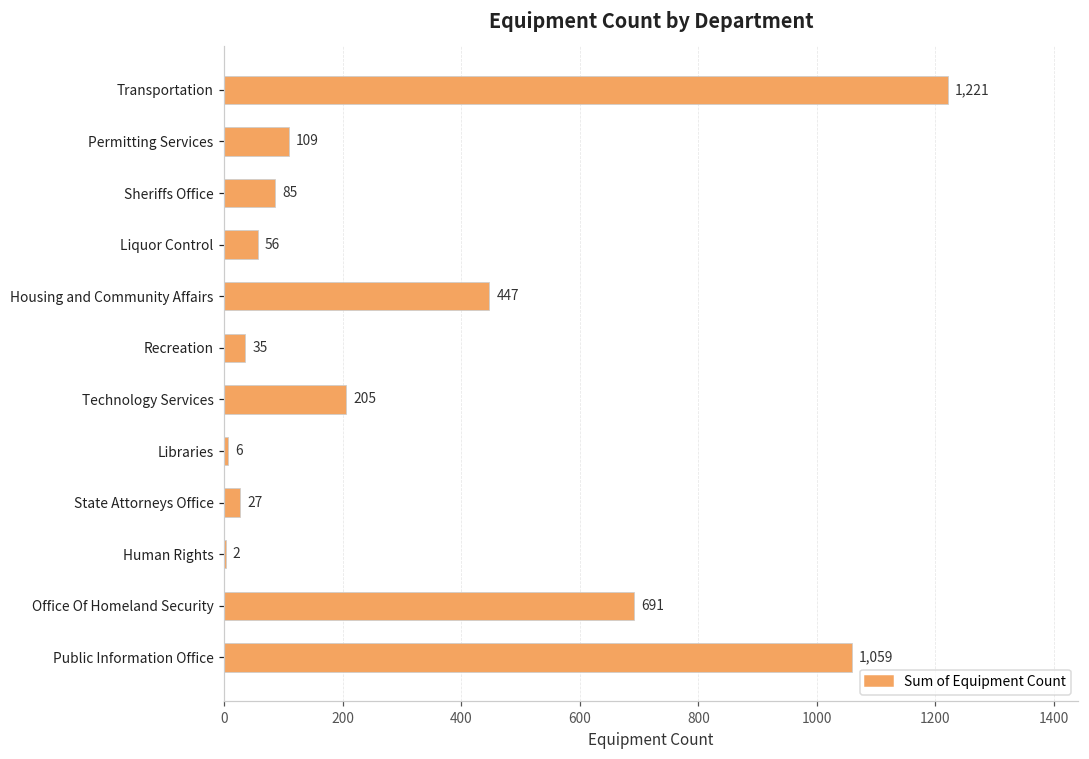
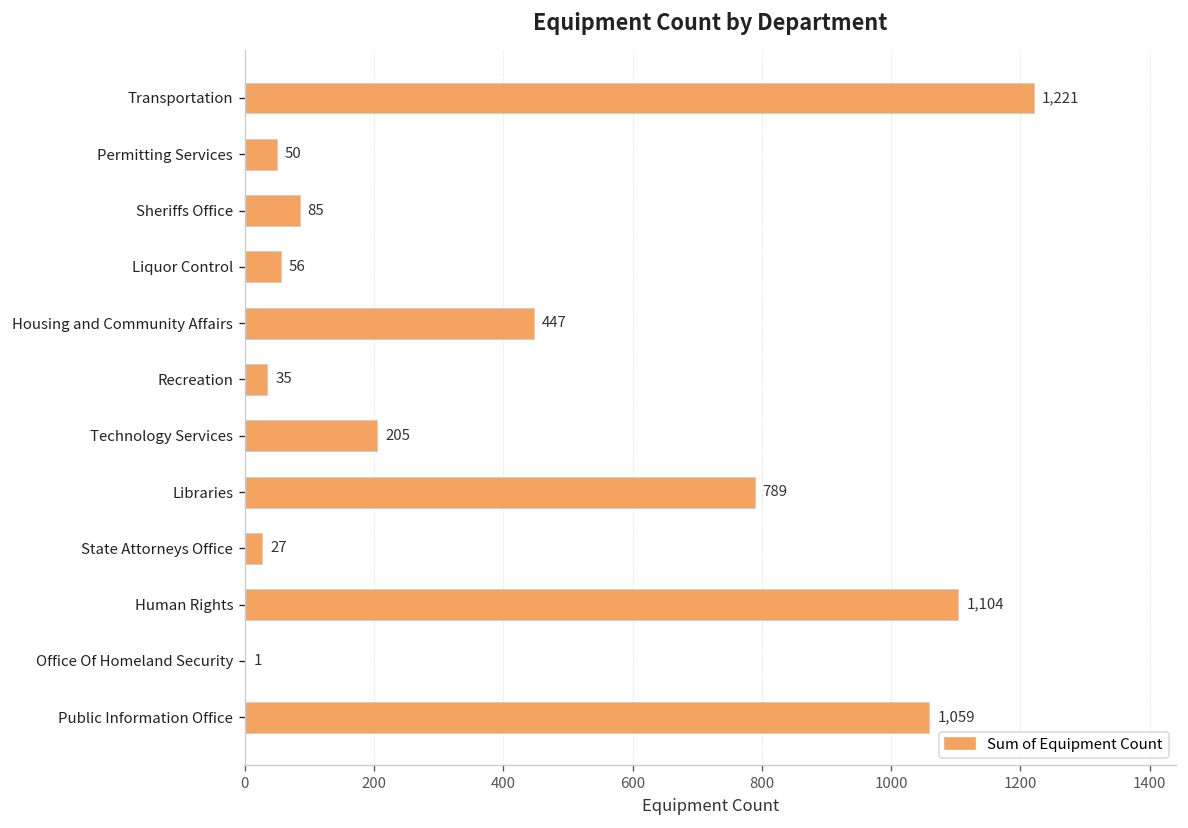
  {
    "Transportation": "1,221",
-   "Permitting Services": "109",
+   "Permitting Services": "50",
    "Sheriffs Office": "85",
    "Liquor Control": "56",
    "Housing and Community Affairs": "447",
    "Recreation": "35",
    "Technology Services": "205",
-   "Libraries": "6",
+   "Libraries": "789",
    "State Attorneys Office": "27",
-   "Human Rights": "2",
-   "Office Of Homeland Security": "691",
+   "Human Rights": "1,104",
+   "Office Of Homeland Security": "1",
    "Public Information Office": "1,059"
  }
